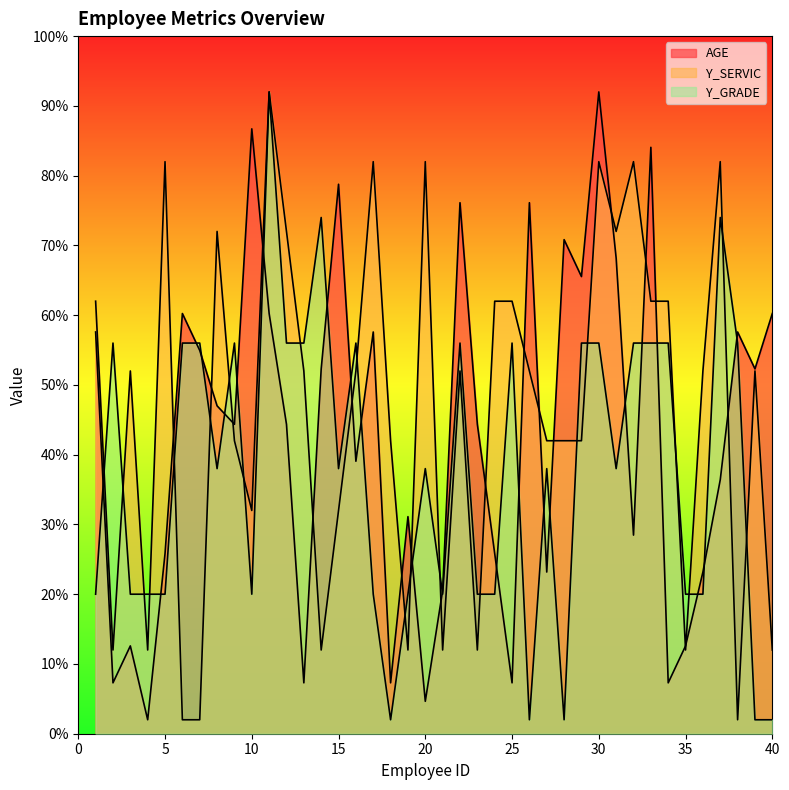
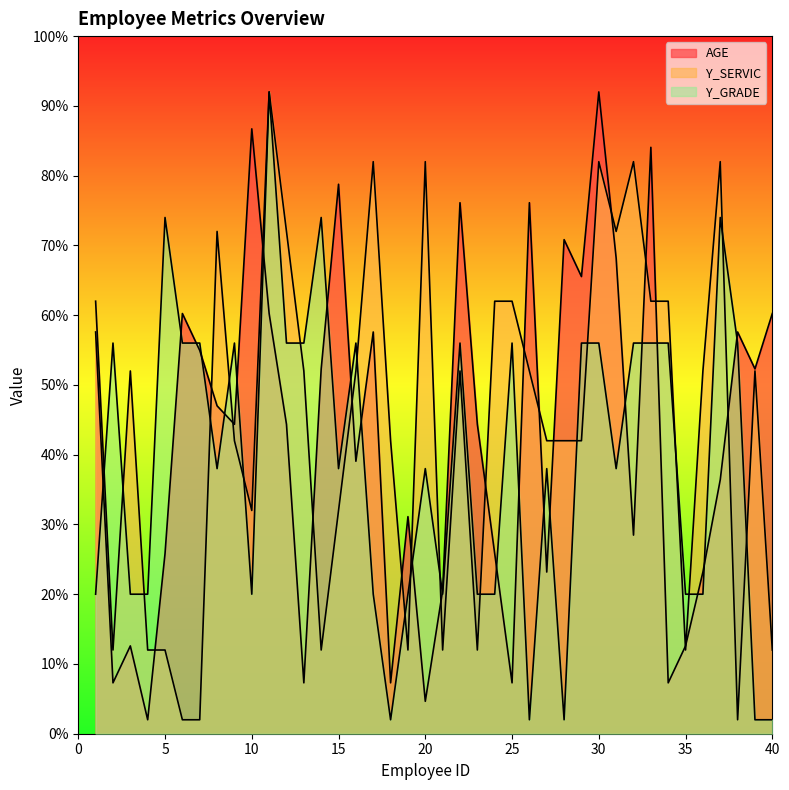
  {
    "AGE": {
      "5": "26%",
      "10": "87%",
      "15": "79%",
      "20": "5%",
      "25": "7%",
      "30": "92%",
      "35": "13%",
      "40": "60%"
    },
    "Y_SERVIC": {
-     "5": "82%",
+     "5": "12%",
      "10": "32%",
      "15": "32%",
      "20": "82%",
      "25": "62%",
      "30": "82%",
      "35": "12%",
      "40": "12%"
    },
    "Y_GRADE": {
-     "5": "20%",
+     "5": "74%",
      "10": "20%",
      "15": "38%",
      "20": "38%",
      "25": "56%",
      "30": "56%",
      "35": "20%",
      "40": "2%"
    }
  }
